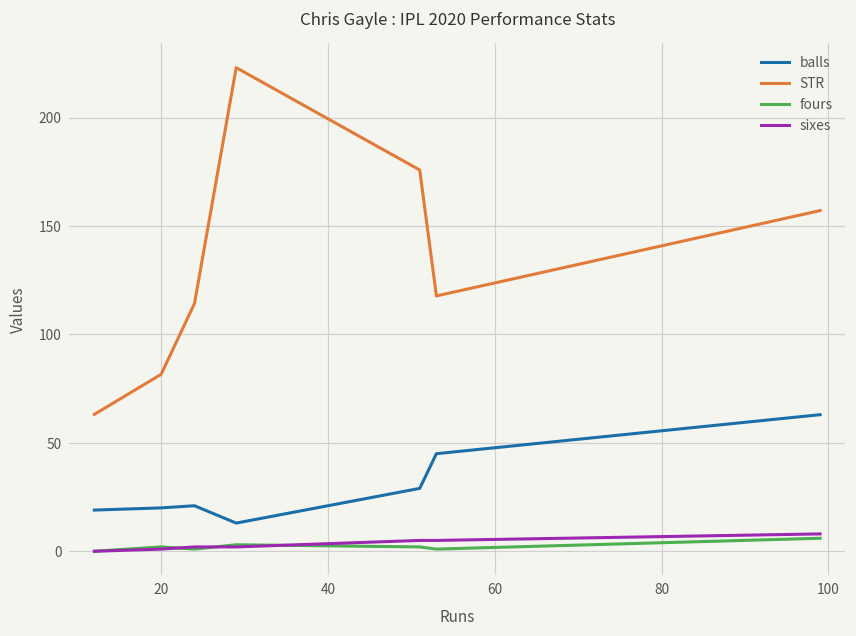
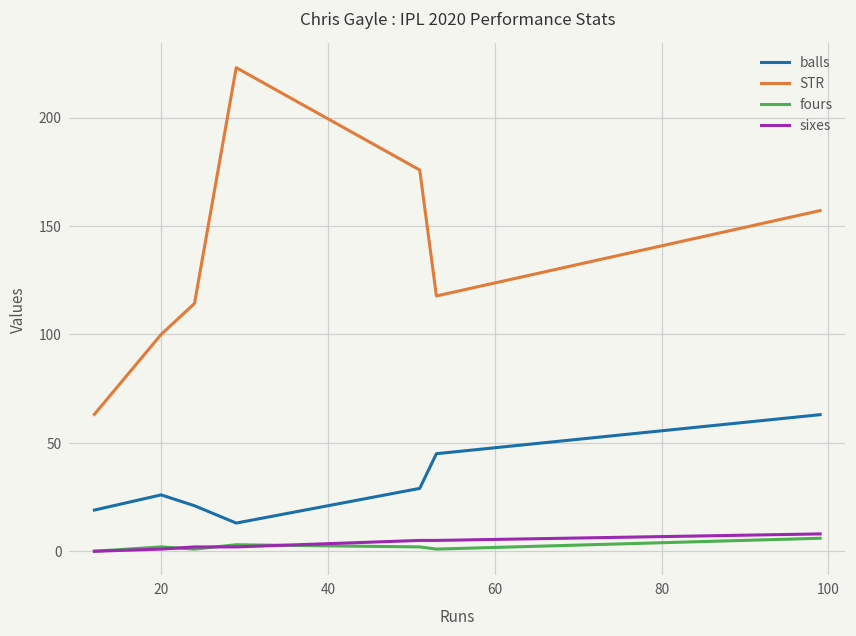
  {
    "balls": {
-     "20": 20
+     "20": 26
    },
    "STR": {
-     "20": 82
+     "20": 100
    }
  }
